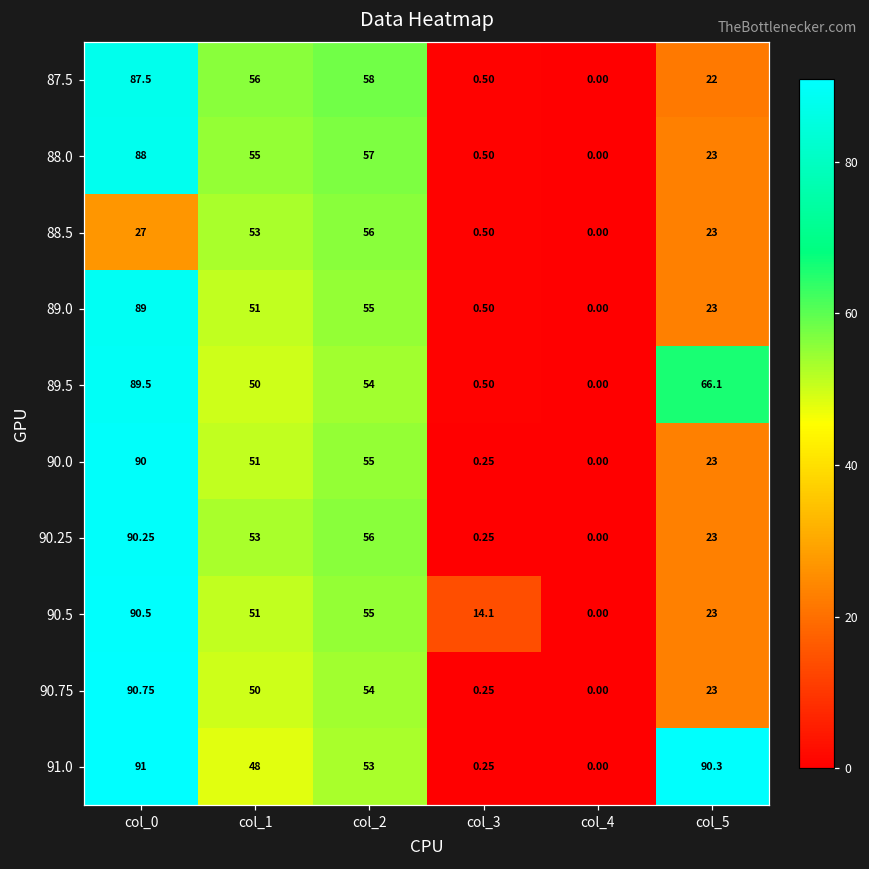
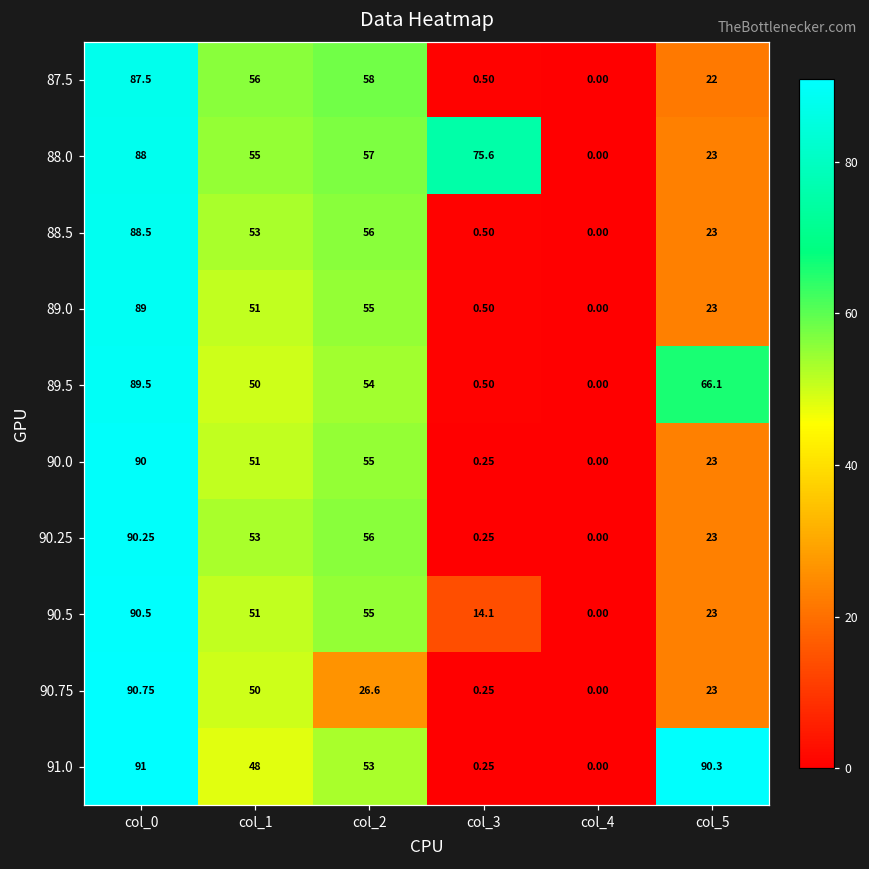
  {
    "87.5": {
      "col_0": 87.5,
      "col_1": 56,
      "col_2": 58,
      "col_3": 0.50,
      "col_4": 0.00,
      "col_5": 22
    },
    "88.0": {
      "col_0": 88,
      "col_1": 55,
      "col_2": 57,
-     "col_3": 0.50,
+     "col_3": 75.6,
      "col_4": 0.00,
      "col_5": 23
    },
    "88.5": {
-     "col_0": 27,
+     "col_0": 88.5,
      "col_1": 53,
      "col_2": 56,
      "col_3": 0.50,
      "col_4": 0.00,
      "col_5": 23
    },
    "89.0": {
      "col_0": 89,
      "col_1": 51,
      "col_2": 55,
      "col_3": 0.50,
      "col_4": 0.00,
      "col_5": 23
    },
    "89.5": {
      "col_0": 89.5,
      "col_1": 50,
      "col_2": 54,
      "col_3": 0.50,
      "col_4": 0.00,
      "col_5": 66.1
    },
    "90.0": {
      "col_0": 90,
      "col_1": 51,
      "col_2": 55,
      "col_3": 0.25,
      "col_4": 0.00,
      "col_5": 23
    },
    "90.25": {
      "col_0": 90.25,
      "col_1": 53,
      "col_2": 56,
      "col_3": 0.25,
      "col_4": 0.00,
      "col_5": 23
    },
    "90.5": {
      "col_0": 90.5,
      "col_1": 51,
      "col_2": 55,
      "col_3": 14.1,
      "col_4": 0.00,
      "col_5": 23
    },
    "90.75": {
      "col_0": 90.75,
      "col_1": 50,
-     "col_2": 54,
+     "col_2": 26.6,
      "col_3": 0.25,
      "col_4": 0.00,
      "col_5": 23
    },
    "91.0": {
      "col_0": 91,
      "col_1": 48,
      "col_2": 53,
      "col_3": 0.25,
      "col_4": 0.00,
      "col_5": 90.3
    }
  }
